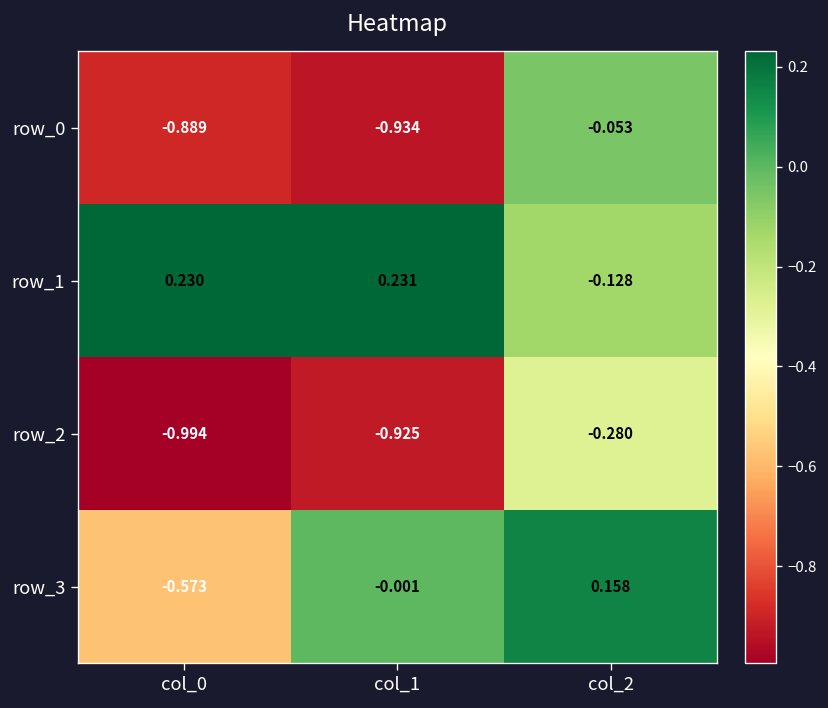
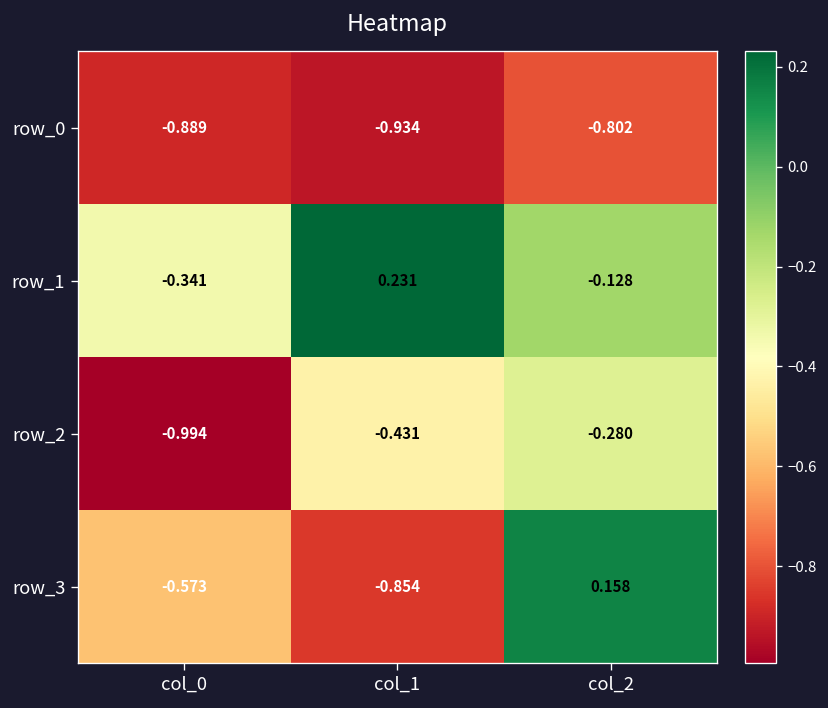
  {
    "row_0": {
      "col_0": -0.889,
      "col_1": -0.934,
-     "col_2": -0.053
+     "col_2": -0.802
    },
    "row_1": {
-     "col_0": 0.230,
+     "col_0": -0.341,
      "col_1": 0.231,
      "col_2": -0.128
    },
    "row_2": {
      "col_0": -0.994,
-     "col_1": -0.925,
+     "col_1": -0.431,
      "col_2": -0.280
    },
    "row_3": {
      "col_0": -0.573,
-     "col_1": -0.001,
+     "col_1": -0.854,
      "col_2": 0.158
    }
  }
